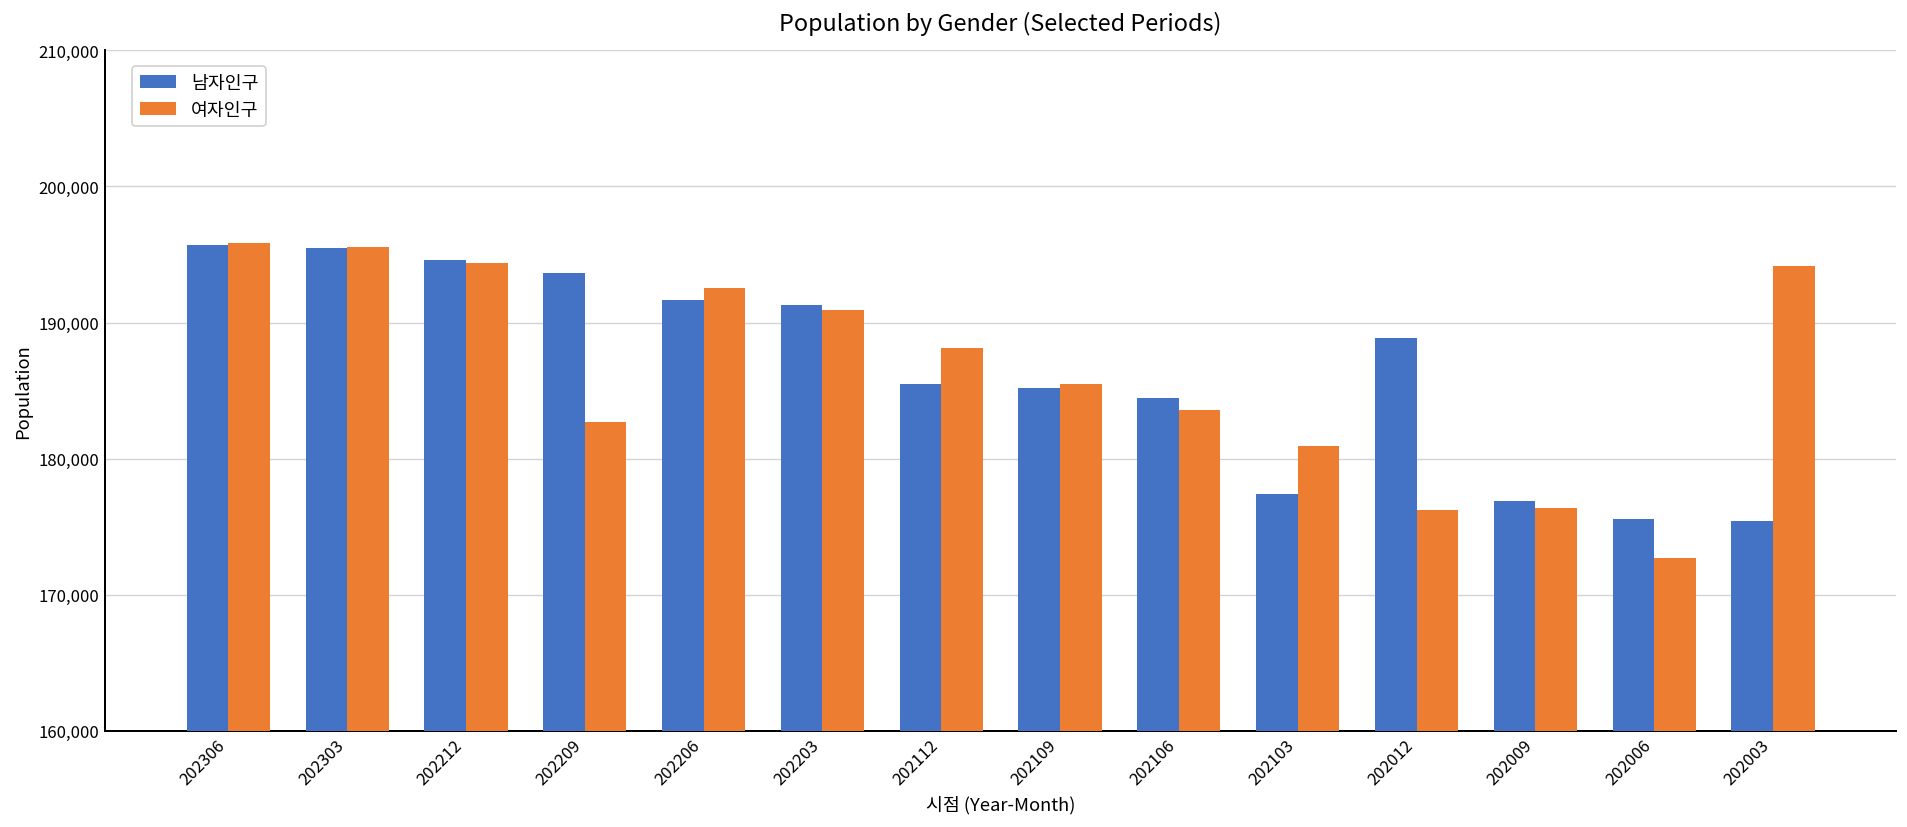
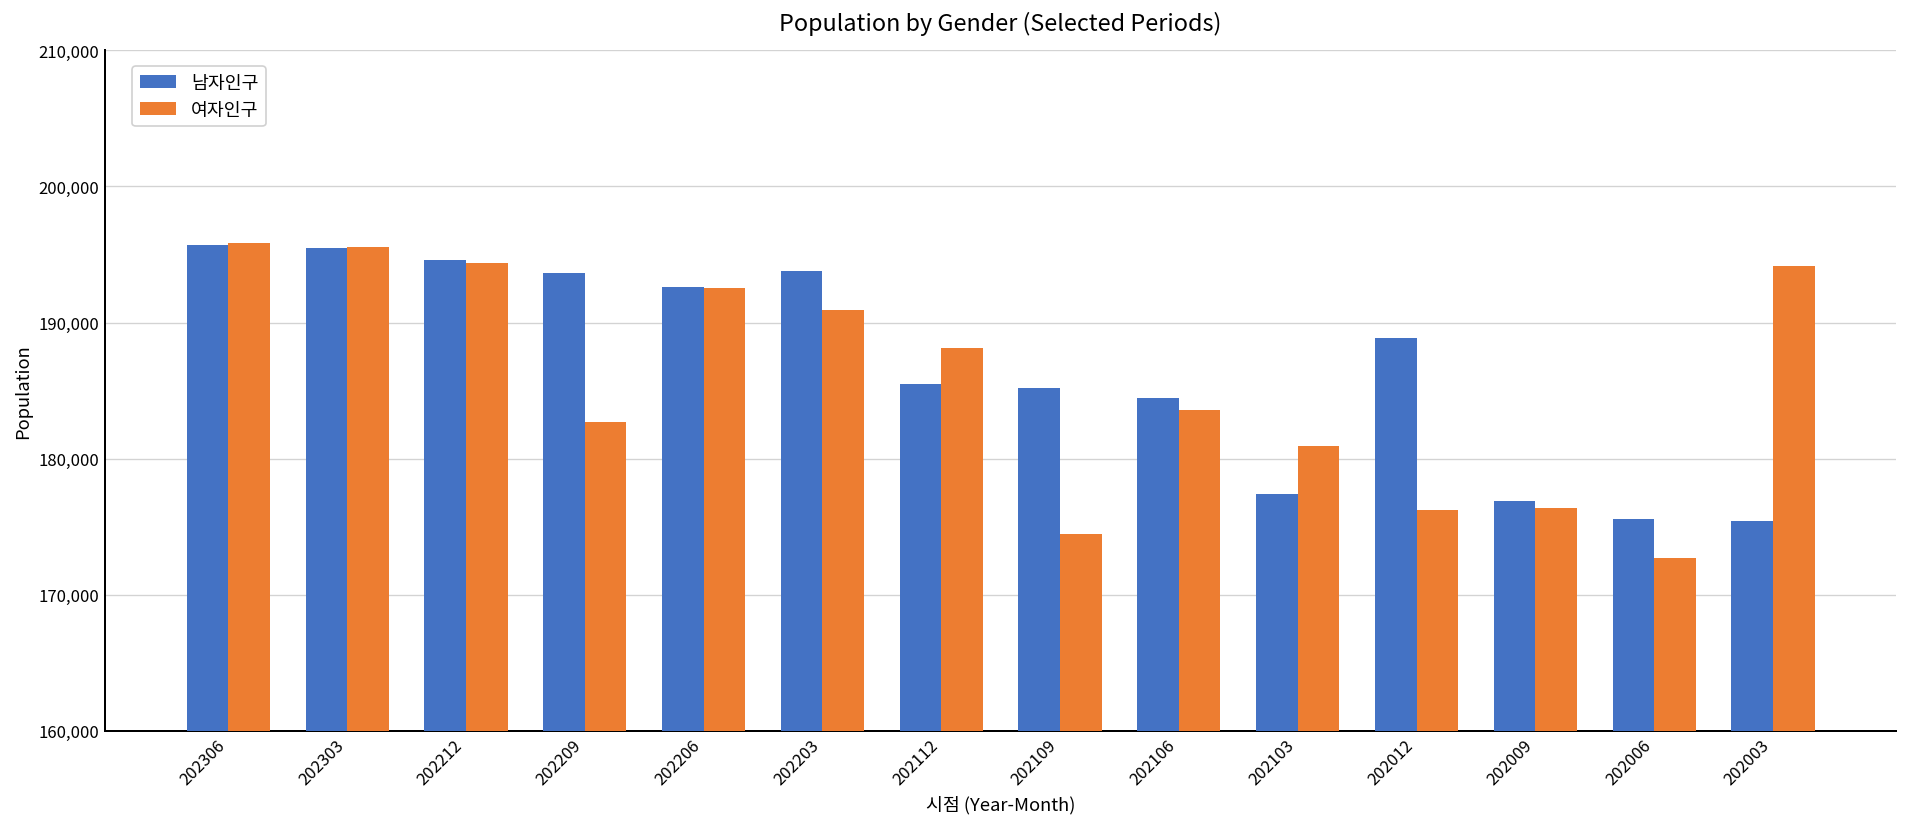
  {
    "남자인구": {
      "202306": "195,700",
      "202303": "195,500",
      "202212": "194,600",
      "202209": "193,600",
-     "202206": "191,600",
-     "202203": "191,300",
+     "202206": "192,600",
+     "202203": "193,800",
      "202112": "185,500",
      "202109": "185,200",
      "202106": "184,400",
      "202103": "177,400",
      "202012": "188,800",
      "202009": "176,900",
      "202006": "175,600",
      "202003": "175,400"
    },
    "여자인구": {
      "202306": "195,900",
      "202303": "195,600",
      "202212": "194,400",
      "202209": "182,700",
      "202206": "192,500",
      "202203": "190,900",
      "202112": "188,200",
-     "202109": "185,500",
+     "202109": "174,500",
      "202106": "183,600",
      "202103": "180,900",
      "202012": "176,200",
      "202009": "176,400",
      "202006": "172,700",
      "202003": "194,100"
    }
  }
